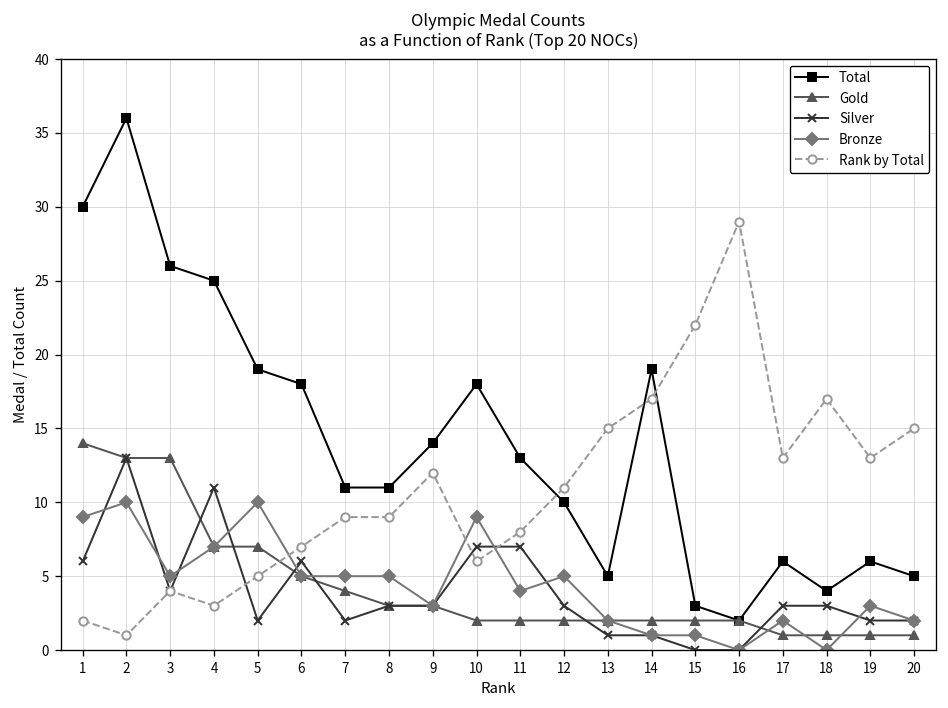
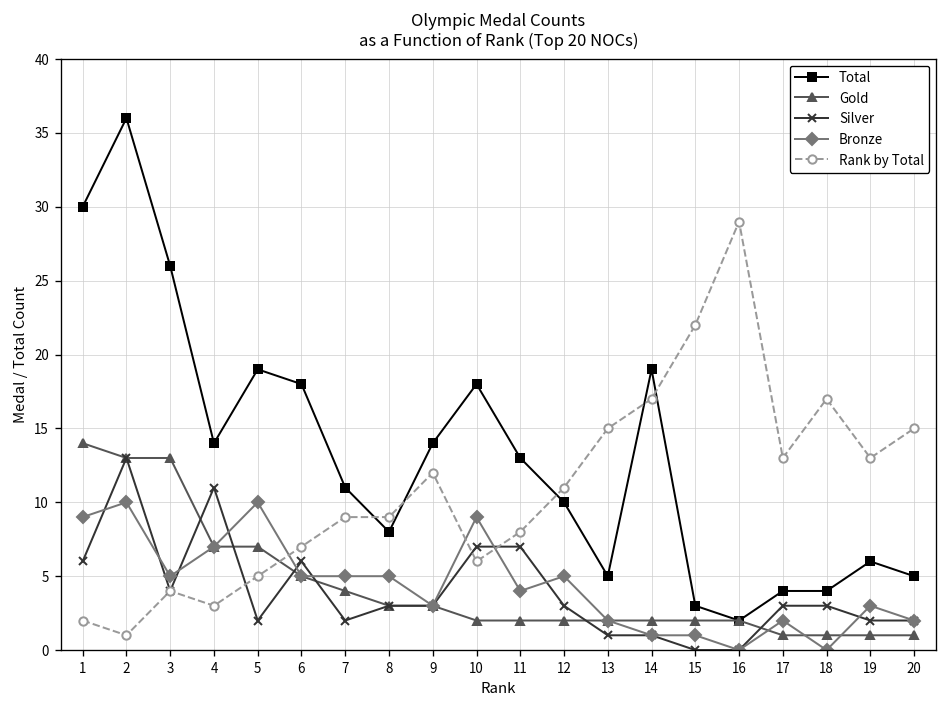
  {
    "Total": {
      "1": 30,
      "2": 36,
      "3": 26,
-     "4": 25,
+     "4": 14,
      "5": 19,
      "6": 18,
      "7": 11,
-     "8": 11,
+     "8": 8,
      "9": 14,
      "10": 18,
      "11": 13,
      "12": 10,
      "13": 5,
      "14": 19,
      "15": 3,
-     "17": 6,
+     "17": 4,
      "18": 4,
      "19": 6,
      "20": 5
    }
  }
